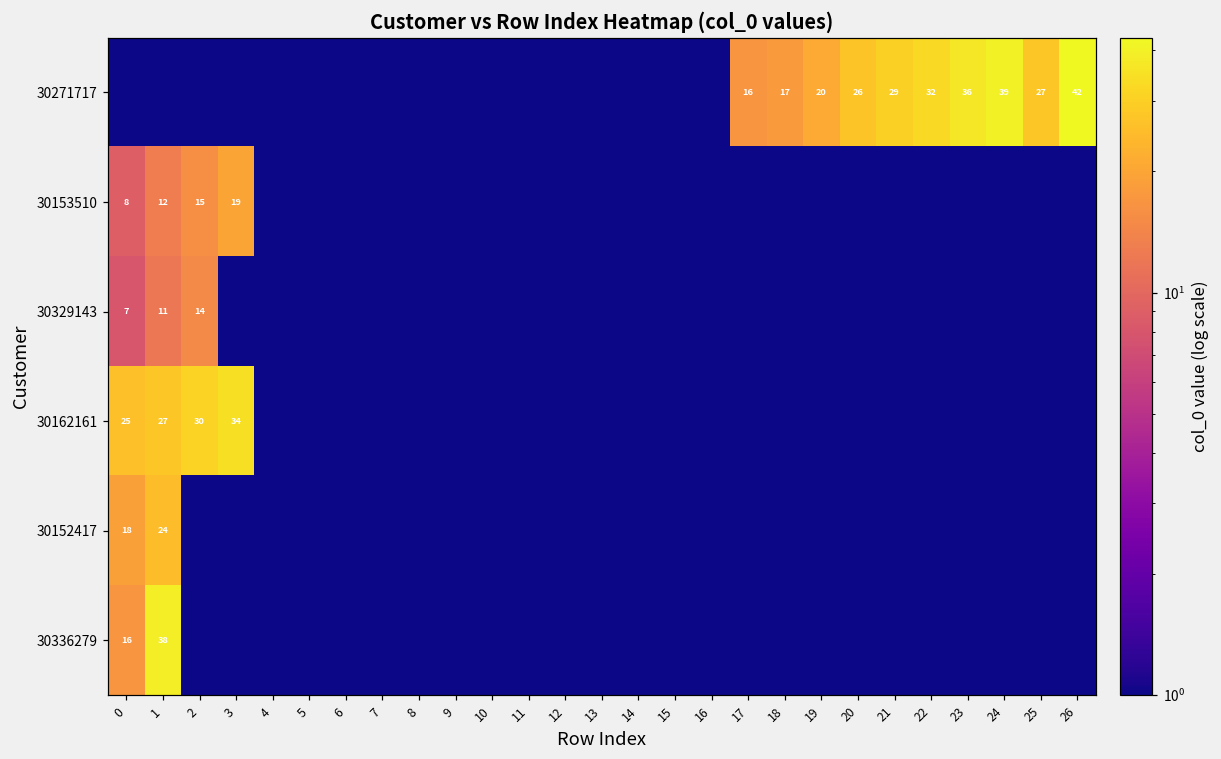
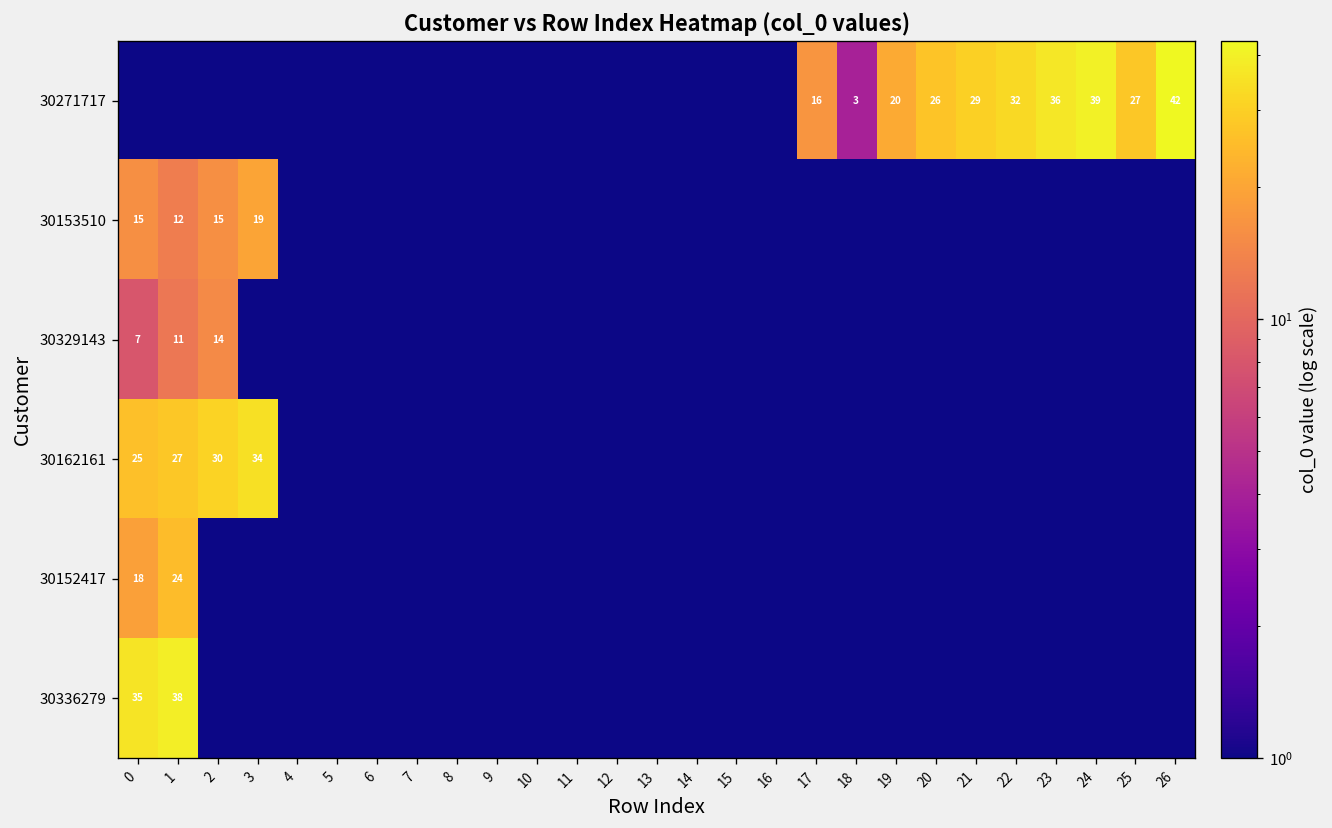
  {
    "30271717": {
      "17": 16,
-     "18": 17,
+     "18": 3,
      "19": 20,
      "20": 26,
      "21": 29,
      "22": 32,
      "23": 36,
      "24": 39,
      "25": 27,
      "26": 42
    },
    "30153510": {
-     "0": 8,
+     "0": 15,
      "1": 12,
      "2": 15,
      "3": 19
    },
    "30329143": {
      "0": 7,
      "1": 11,
      "2": 14
    },
    "30162161": {
      "0": 25,
      "1": 27,
      "2": 30,
      "3": 34
    },
    "30152417": {
      "0": 18,
      "1": 24
    },
    "30336279": {
-     "0": 16,
+     "0": 35,
      "1": 38
    }
  }
